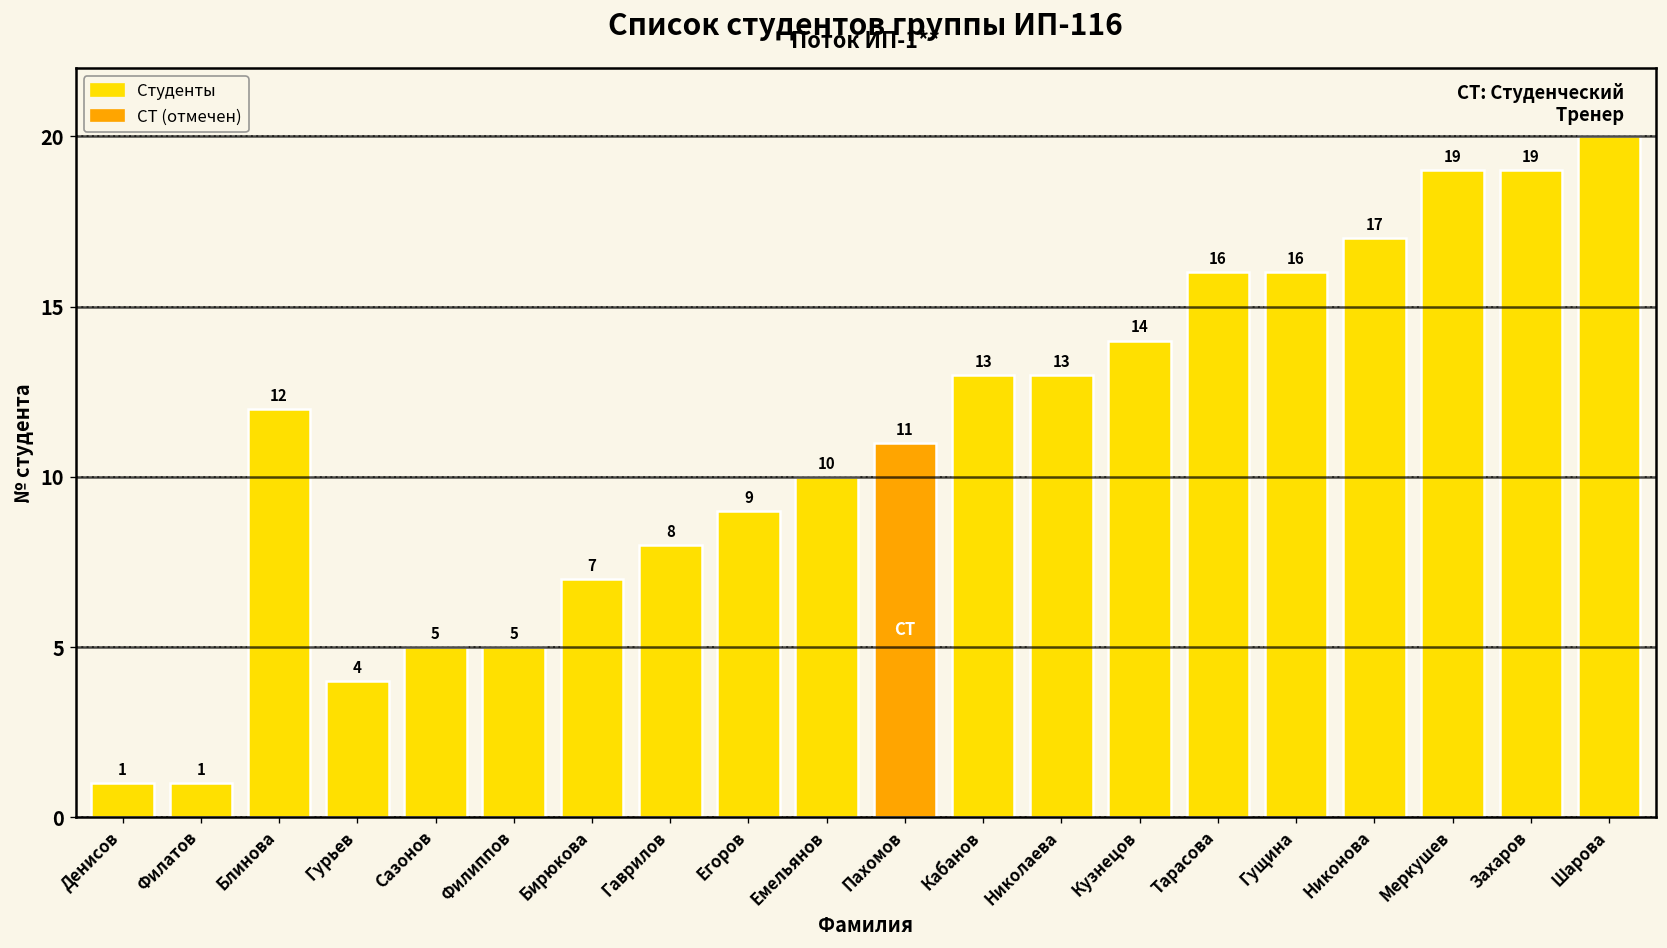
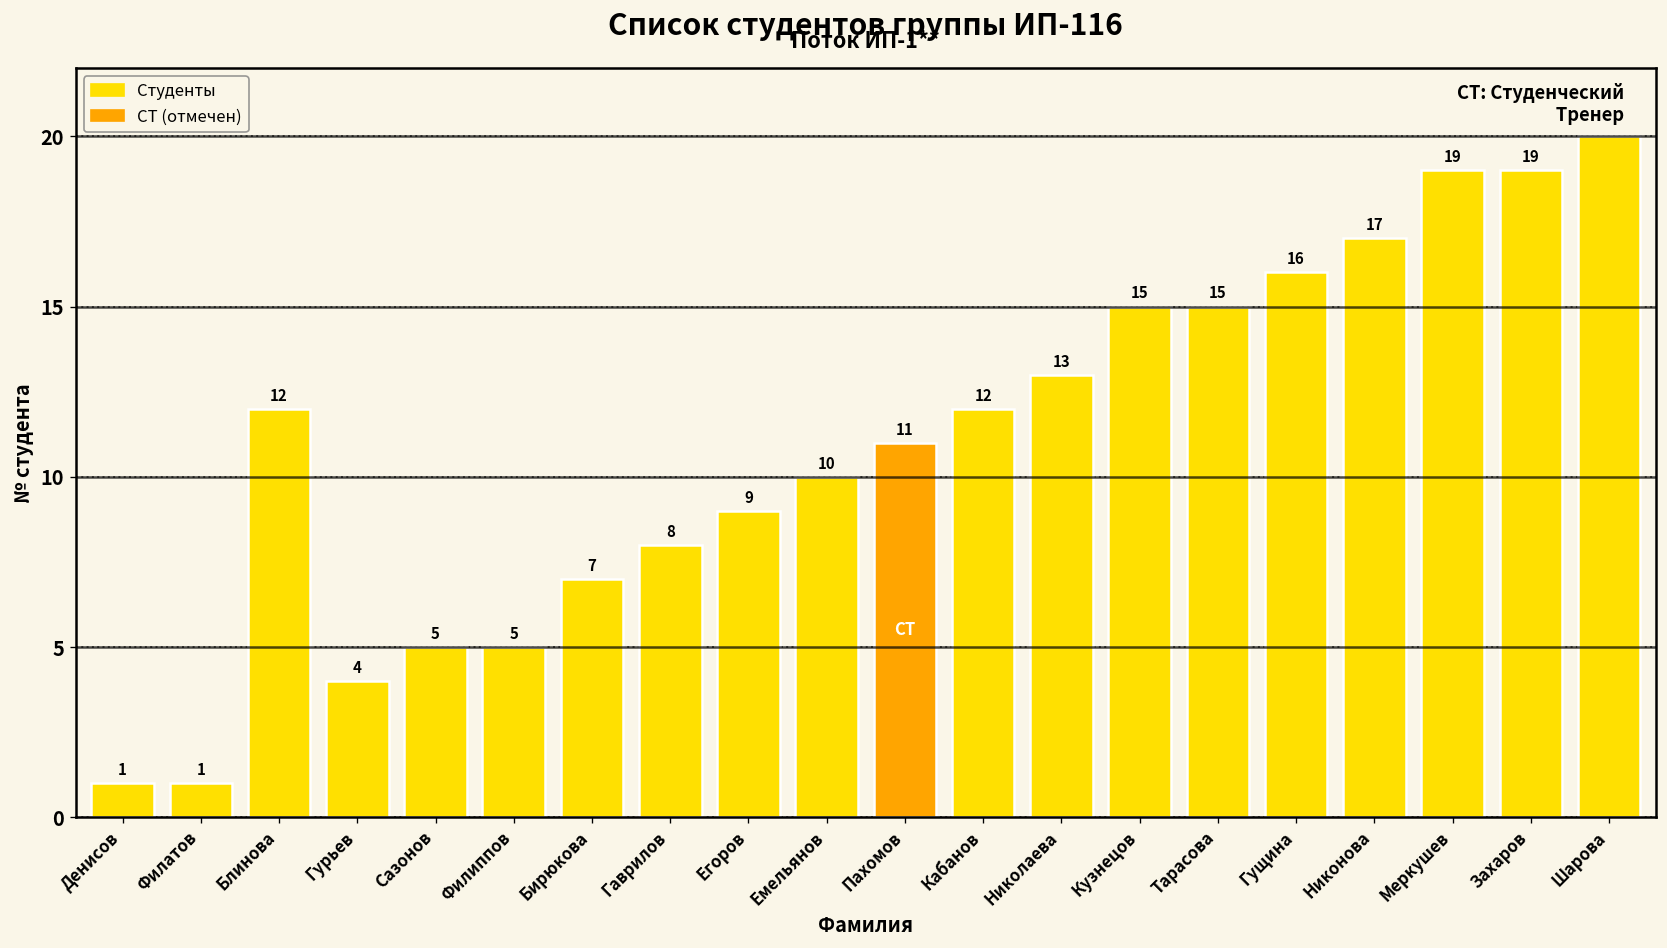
  {
    "Денисов": 1,
    "Филатов": 1,
    "Блинова": 12,
    "Гурьев": 4,
    "Сазонов": 5,
    "Филиппов": 5,
    "Бирюкова": 7,
    "Гаврилов": 8,
    "Егоров": 9,
    "Емельянов": 10,
    "Пахомов": 11,
-   "Кабанов": 13,
+   "Кабанов": 12,
    "Николаева": 13,
-   "Кузнецов": 14,
-   "Тарасова": 16,
+   "Кузнецов": 15,
+   "Тарасова": 15,
    "Гущина": 16,
    "Никонова": 17,
    "Меркушев": 19,
    "Захаров": 19
  }
